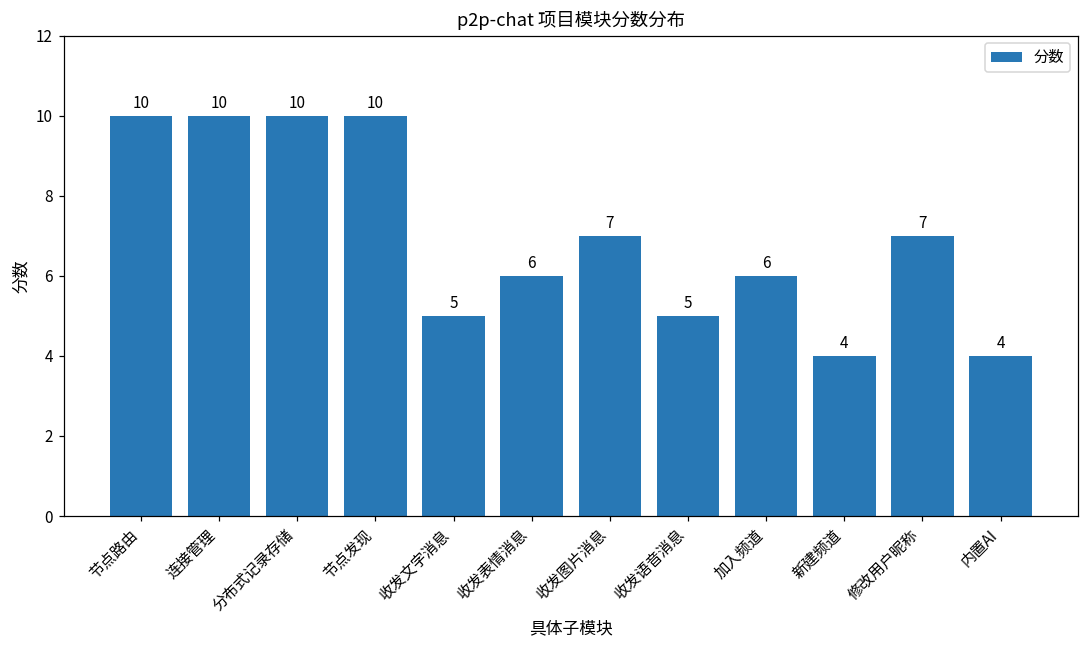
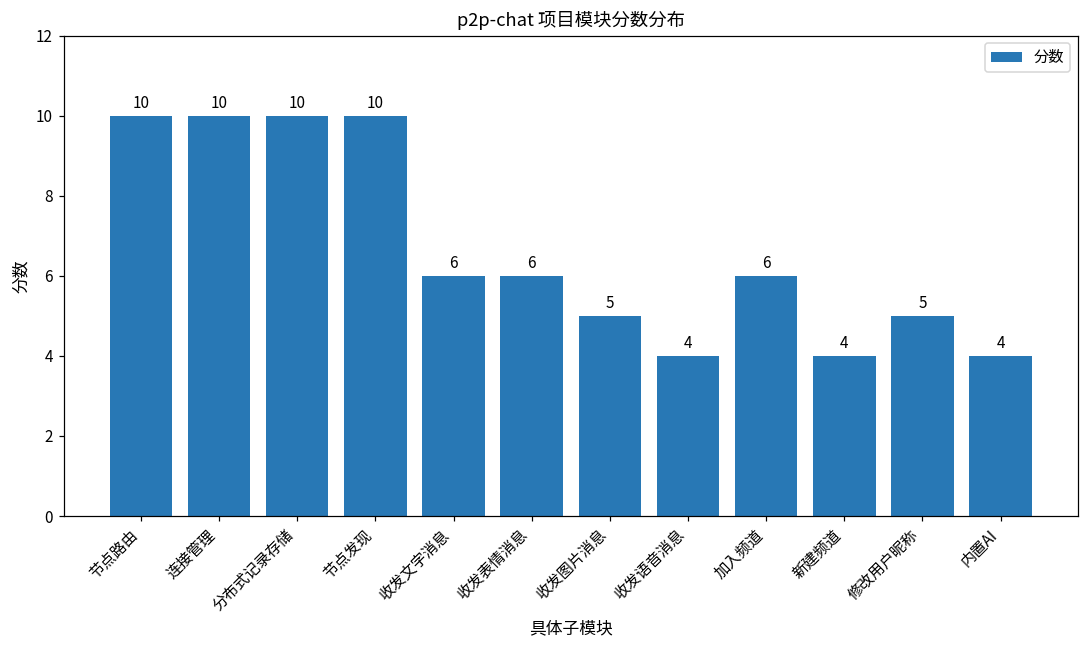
  {
    "节点路由": 10,
    "连接管理": 10,
    "分布式记录存储": 10,
    "节点发现": 10,
-   "收发文字消息": 5,
+   "收发文字消息": 6,
    "收发表情消息": 6,
-   "收发图片消息": 7,
-   "收发语音消息": 5,
+   "收发图片消息": 5,
+   "收发语音消息": 4,
    "加入频道": 6,
    "新建频道": 4,
-   "修改用户昵称": 7,
+   "修改用户昵称": 5,
    "内置AI": 4
  }
